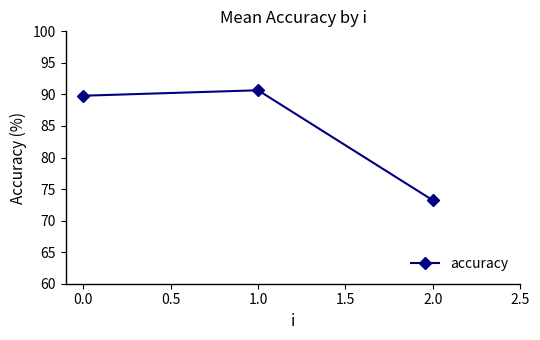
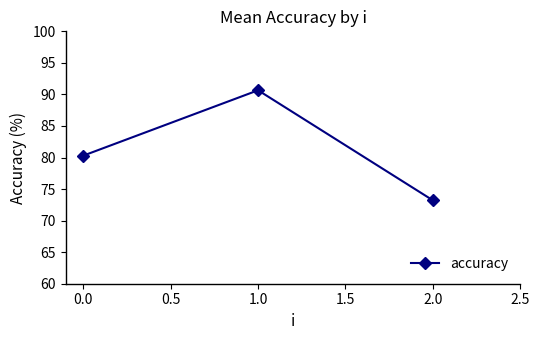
  {
-   "0.0": 90,
+   "0.0": 80,
    "1.0": 91,
    "2.0": 73
  }
